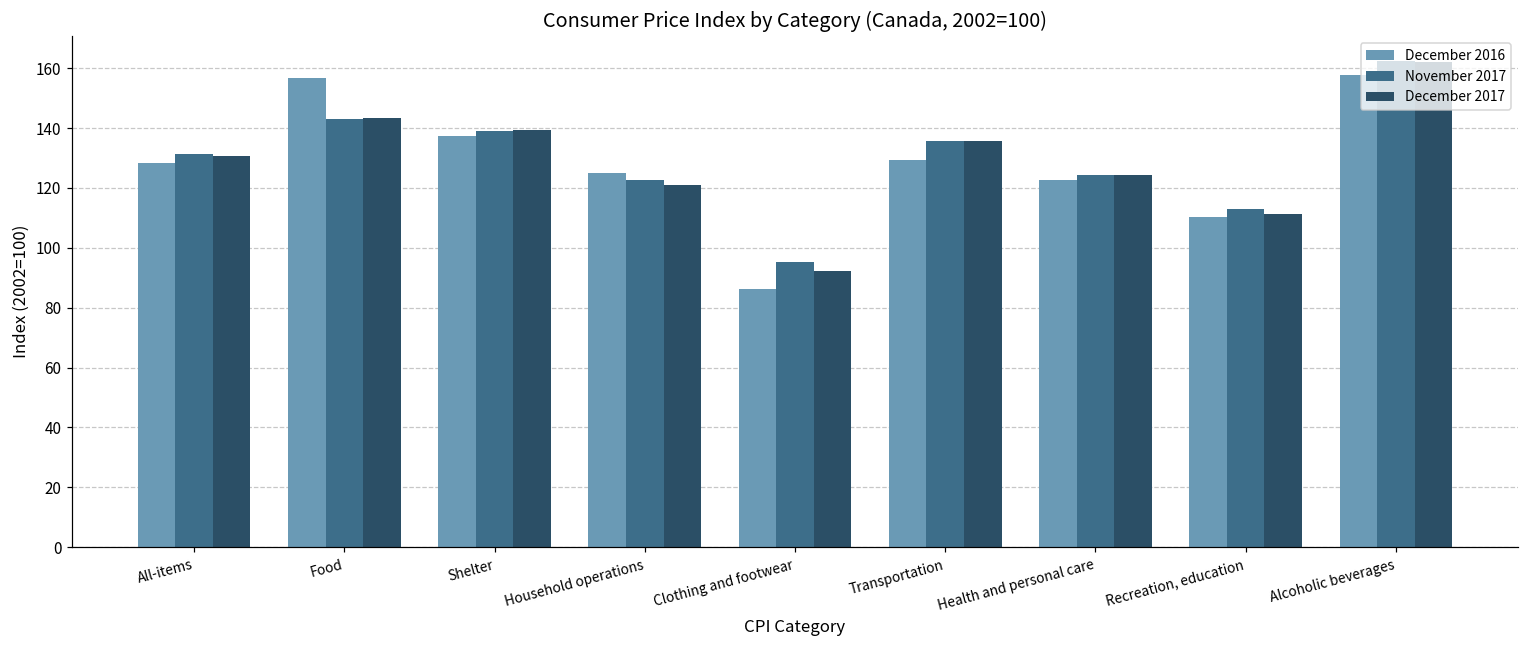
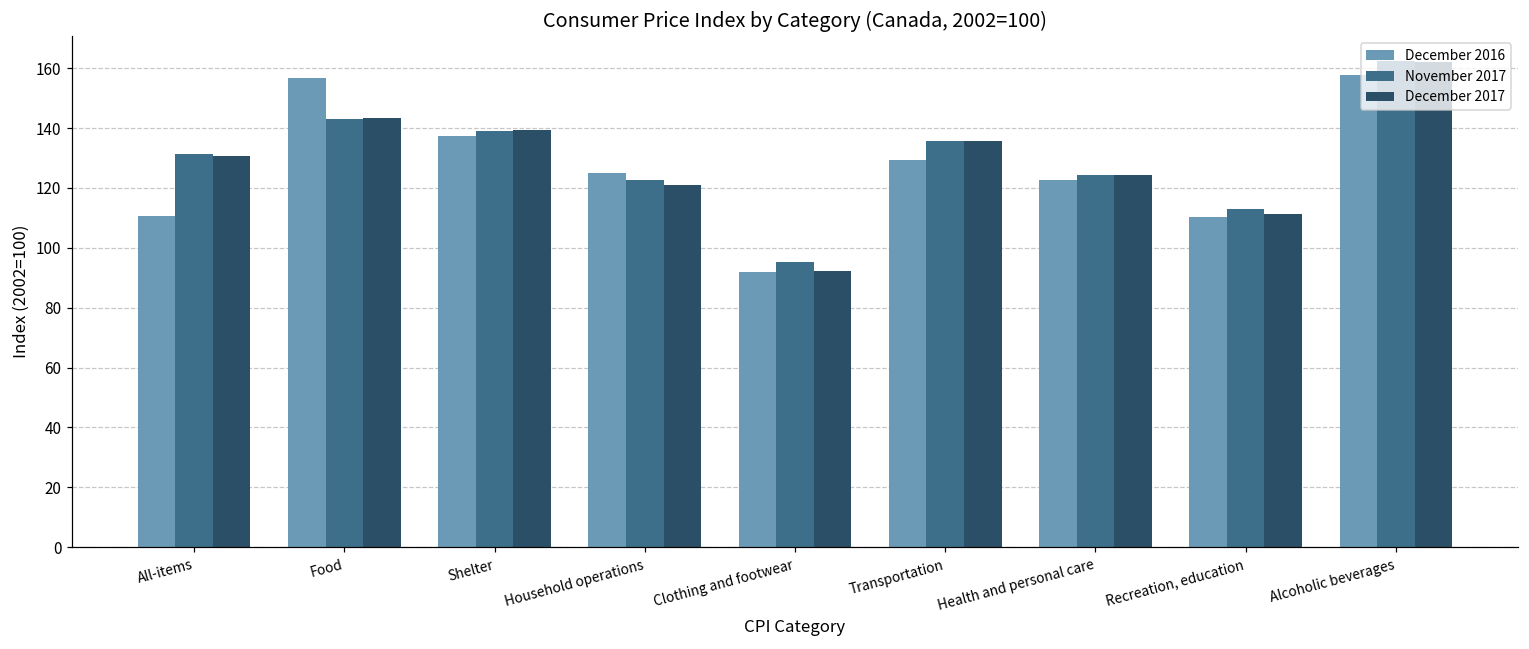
  {
    "December 2016": {
-     "All-items": 128,
+     "All-items": 111,
      "Food": 157,
      "Shelter": 137,
      "Household operations": 125,
-     "Clothing and footwear": 86,
+     "Clothing and footwear": 92,
      "Transportation": 129,
      "Health and personal care": 123,
      "Recreation, education": 110,
      "Alcoholic beverages": 158
    }
  }
